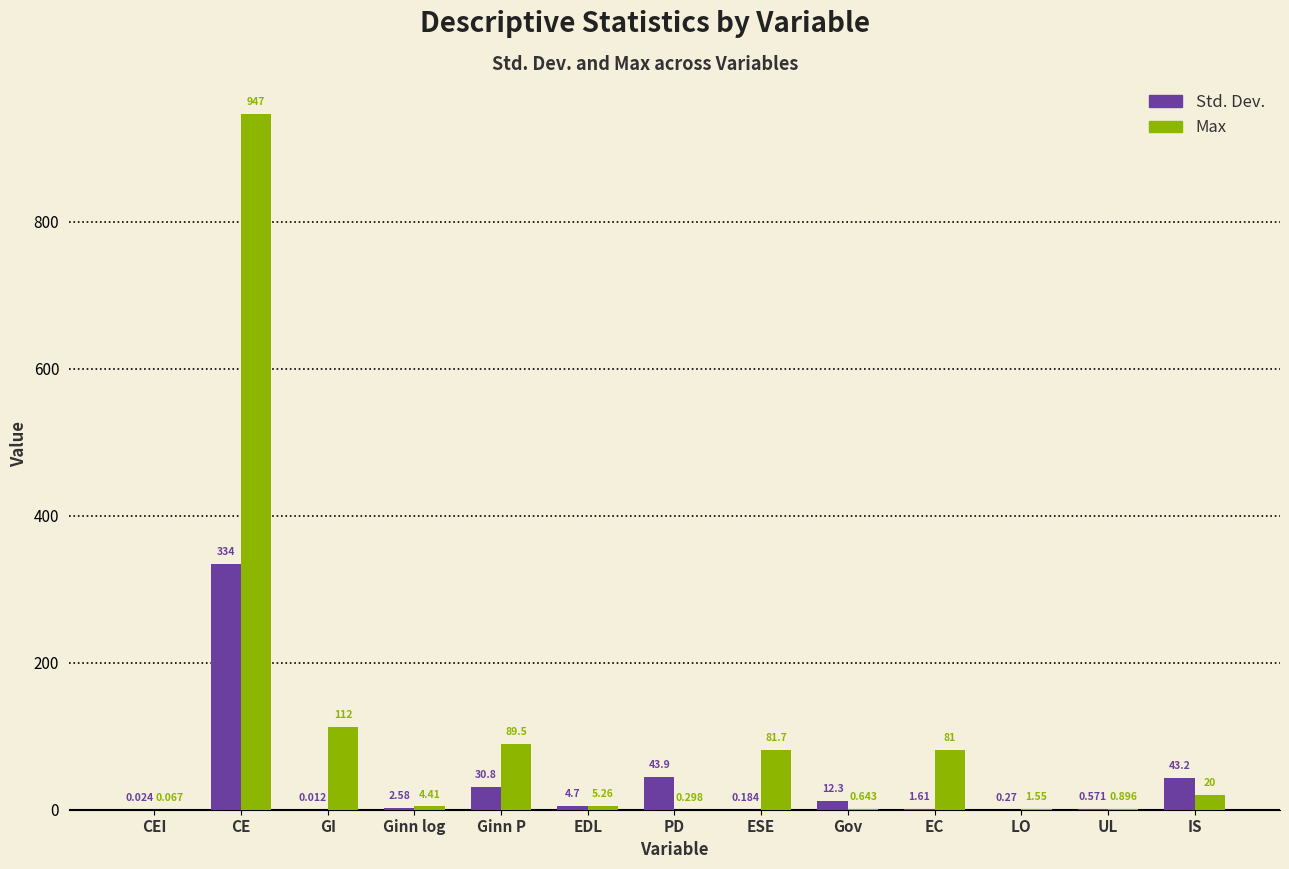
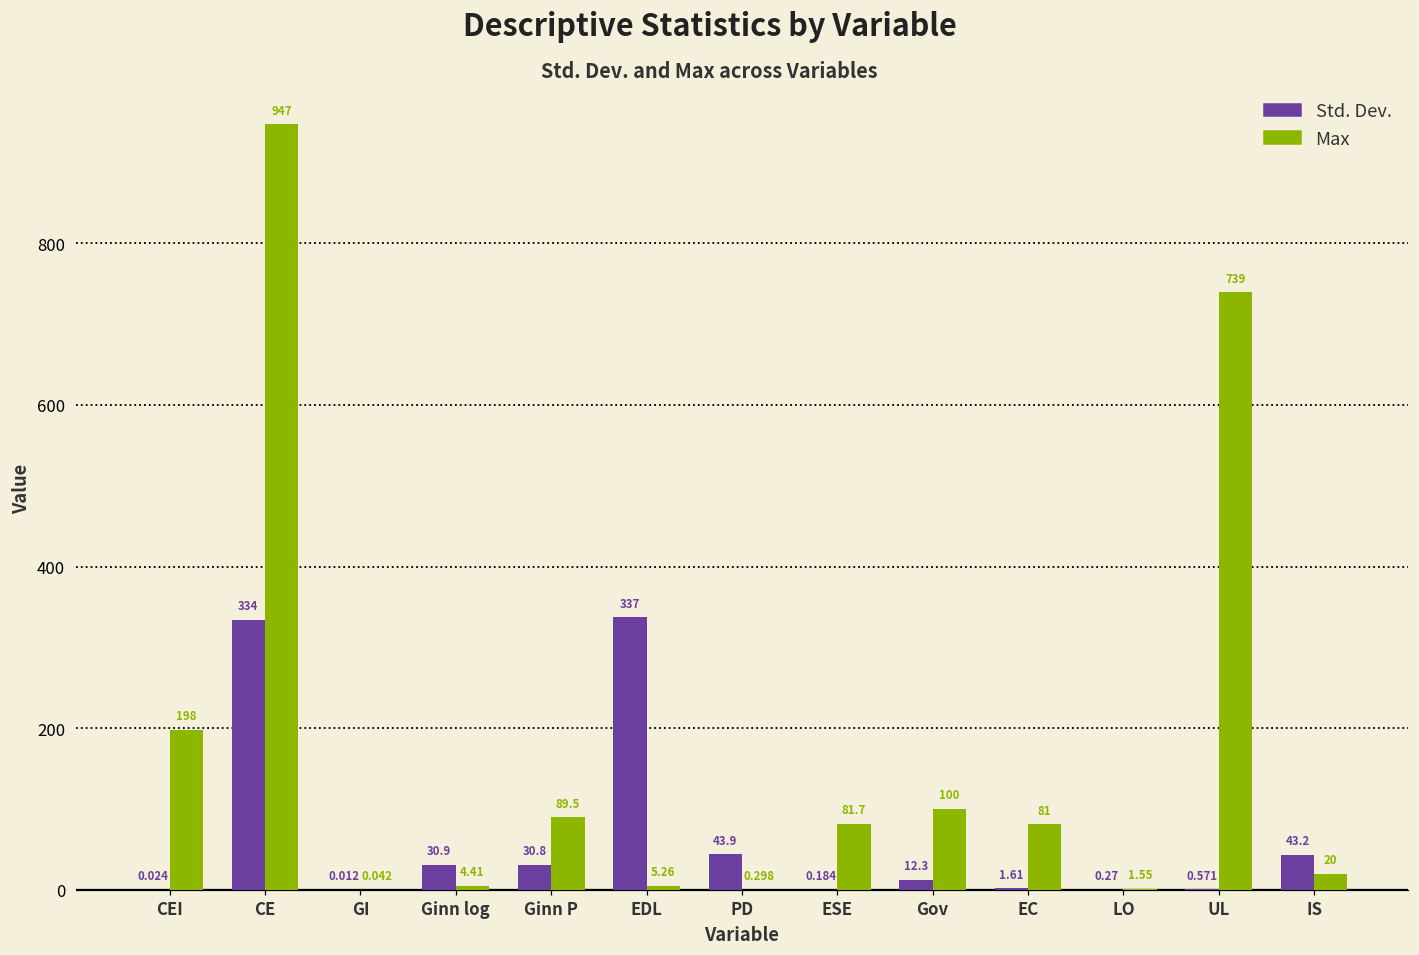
  {
    "Std. Dev.": {
      "CEI": 0.024,
      "CE": 334,
      "GI": 0.012,
-     "Ginn log": 2.58,
+     "Ginn log": 30.9,
      "Ginn P": 30.8,
-     "EDL": 4.7,
+     "EDL": 337,
      "PD": 43.9,
      "ESE": 0.184,
      "Gov": 12.3,
      "EC": 1.61,
      "LO": 0.27,
      "UL": 0.571,
      "IS": 43.2
    },
    "Max": {
-     "CEI": 0.067,
+     "CEI": 198,
      "CE": 947,
-     "GI": 112,
+     "GI": 0.042,
      "Ginn log": 4.41,
      "Ginn P": 89.5,
      "EDL": 5.26,
      "PD": 0.298,
      "ESE": 81.7,
-     "Gov": 0.643,
+     "Gov": 100,
      "EC": 81,
      "LO": 1.55,
-     "UL": 0.896,
+     "UL": 739,
      "IS": 20
    }
  }
